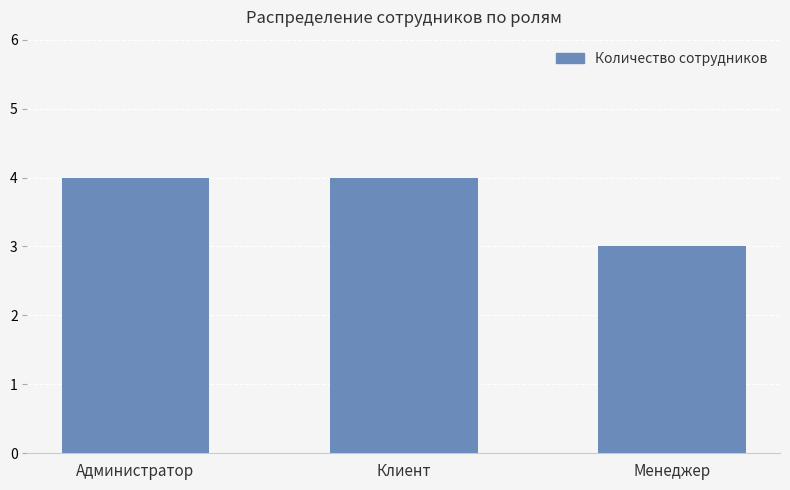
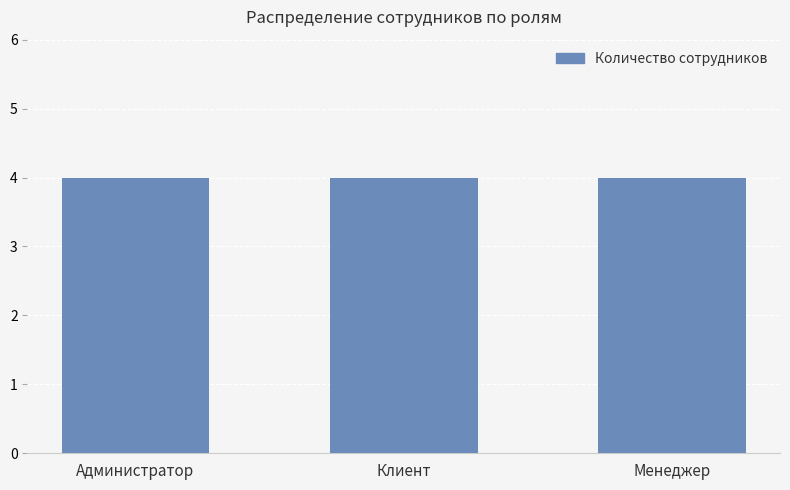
  {
    "Администратор": 4,
    "Клиент": 4,
-   "Менеджер": 3
+   "Менеджер": 4
  }
